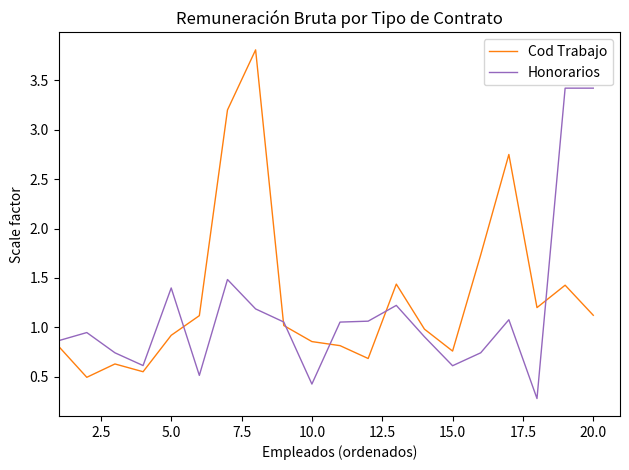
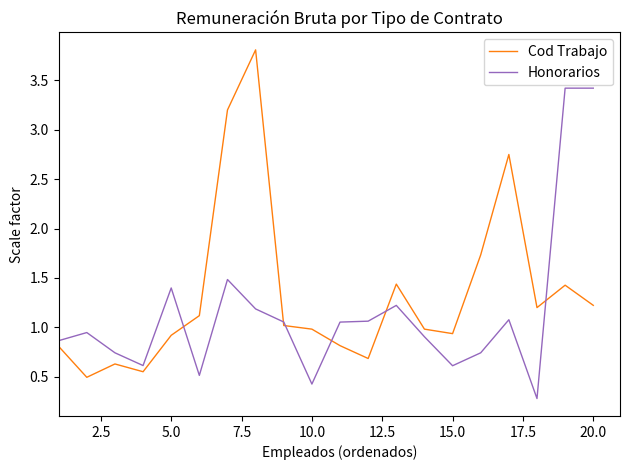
  {
    "Cod Trabajo": {
      "5.0": 0.9,
-     "10.0": 0.9,
-     "15.0": 0.8,
-     "20.0": 1.1
+     "10.0": 1.0,
+     "15.0": 0.9,
+     "20.0": 1.2
    },
    "Honorarios": {
      "5.0": 1.4,
      "10.0": 0.4,
      "15.0": 0.6,
      "20.0": 3.4
    }
  }
